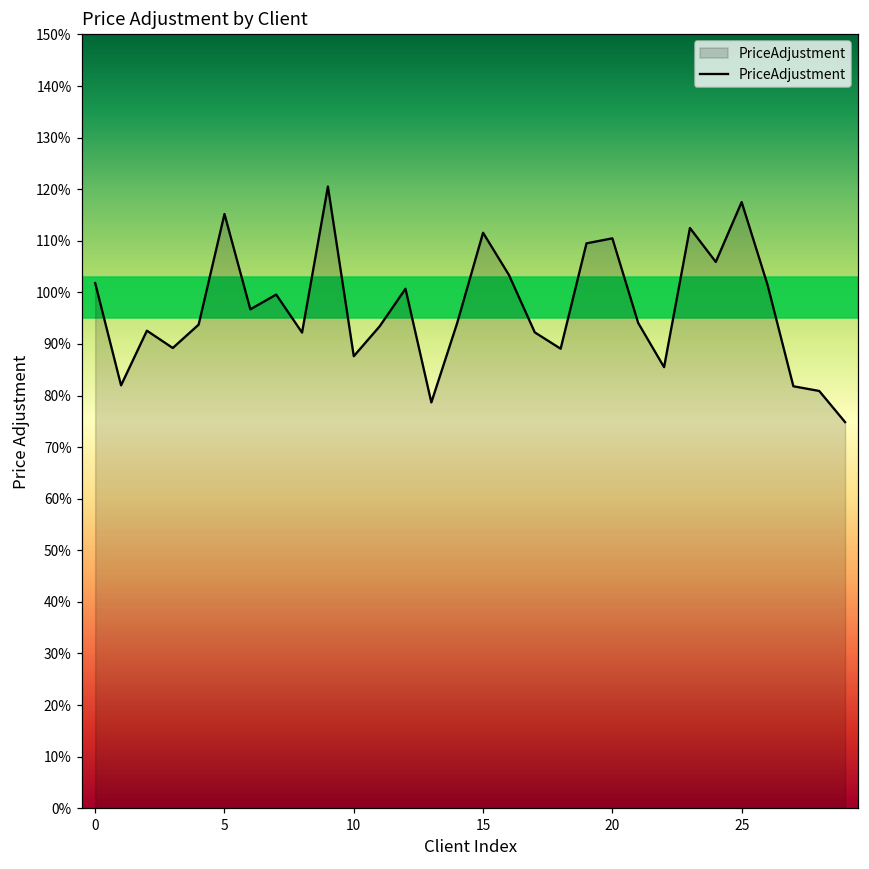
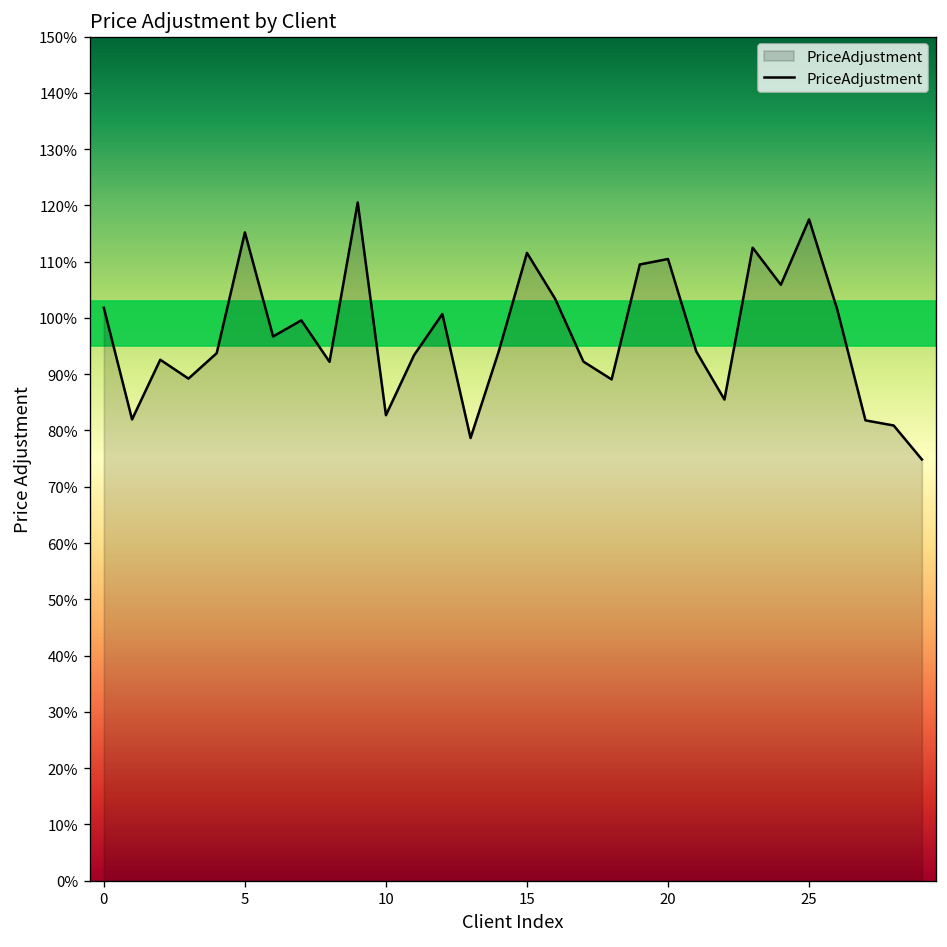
  {
    "5": "115%",
-   "10": "88%",
+   "10": "83%",
    "15": "112%",
    "20": "110%",
    "25": "118%"
  }
